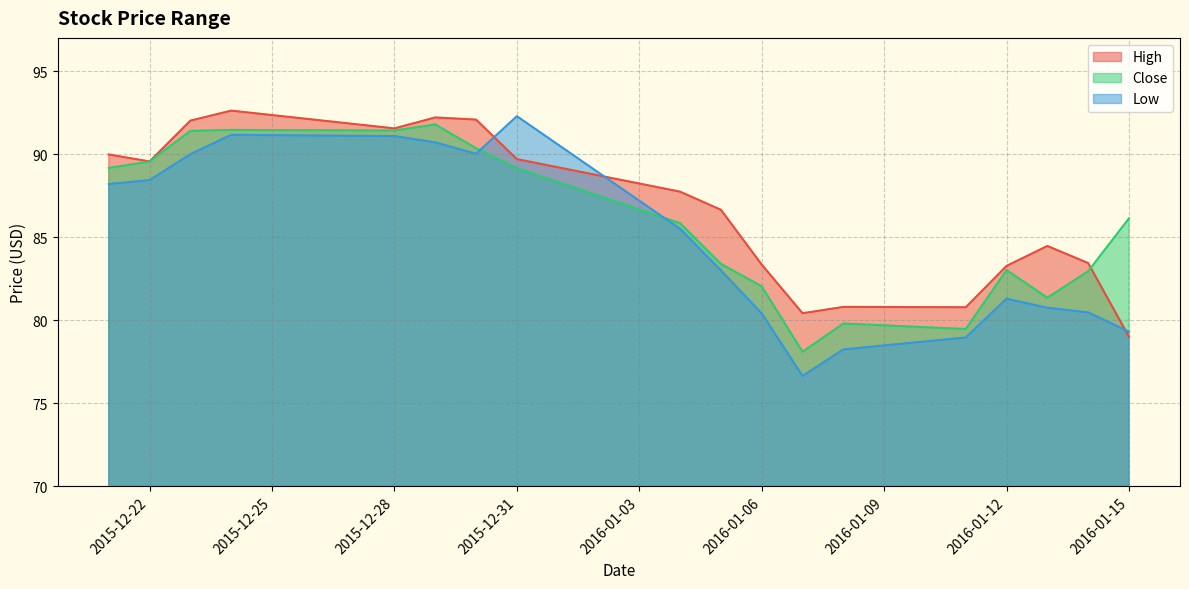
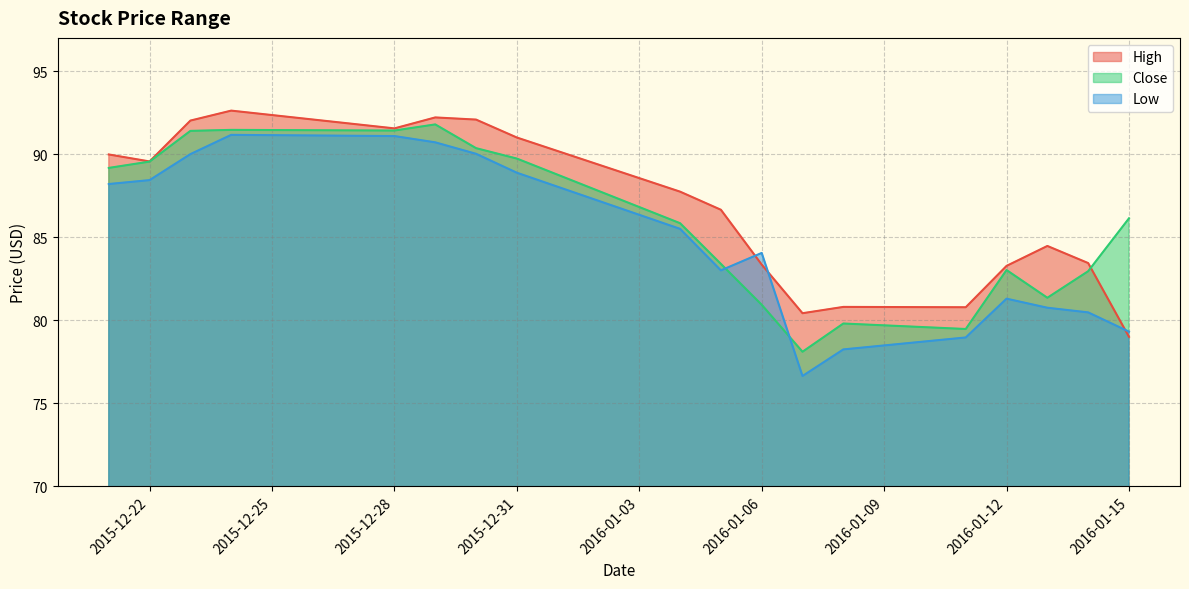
  {
    "High": {
-     "2015-12-31": 89.7,
+     "2015-12-31": 91.0,
      "2016-01-06": 83.3,
      "2016-01-12": 83.3,
      "2016-01-15": 79.0
    },
    "Close": {
-     "2015-12-31": 89.2,
-     "2016-01-06": 82.0,
+     "2015-12-31": 89.7,
+     "2016-01-06": 80.9,
      "2016-01-12": 83.0,
      "2016-01-15": 86.1
    },
    "Low": {
      "2015-12-22": 88.4,
      "2015-12-28": 91.1,
-     "2015-12-31": 92.3,
-     "2016-01-06": 80.4,
+     "2015-12-31": 88.9,
+     "2016-01-06": 84.0,
      "2016-01-12": 81.3,
      "2016-01-15": 79.3
    }
  }
